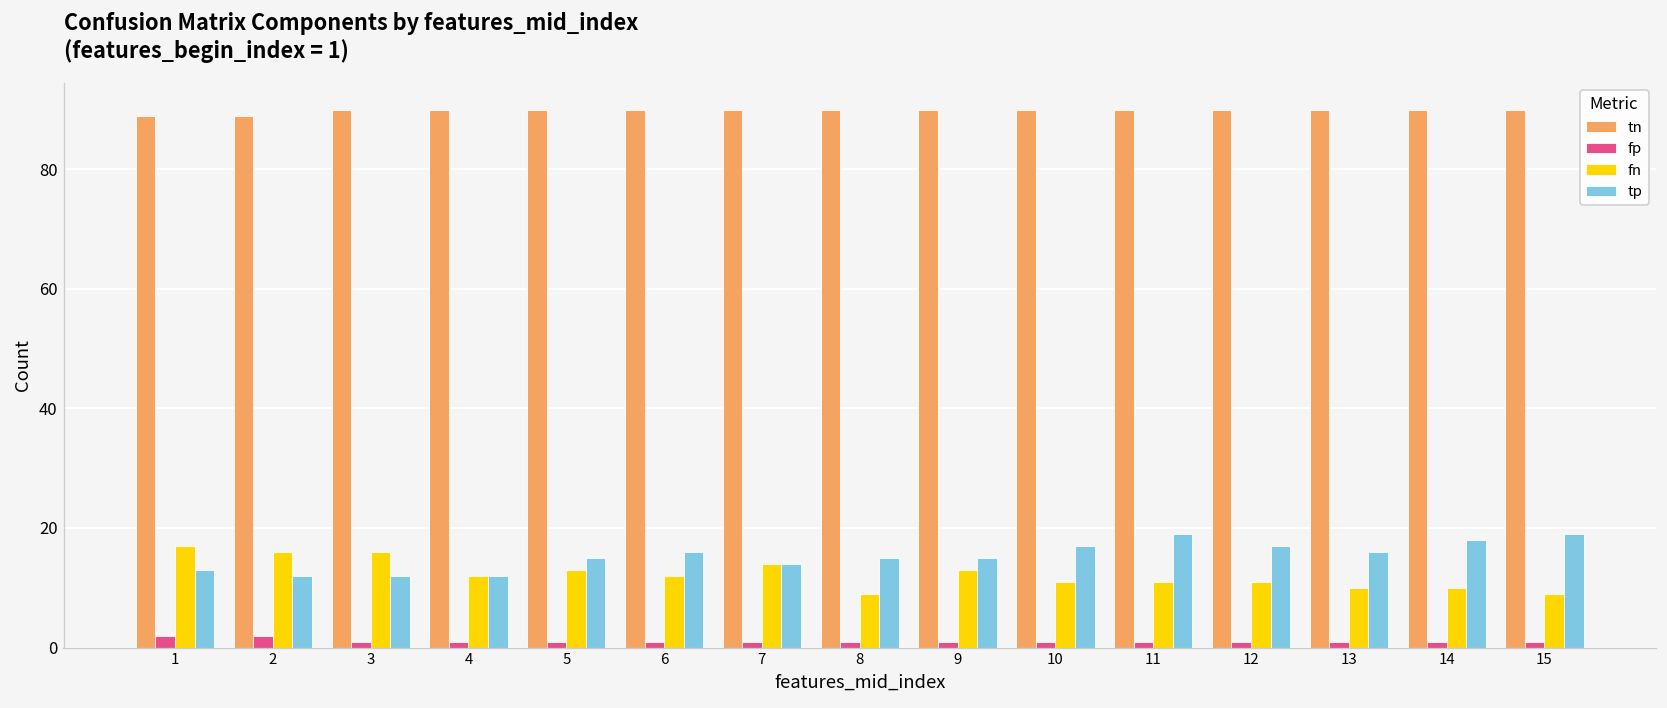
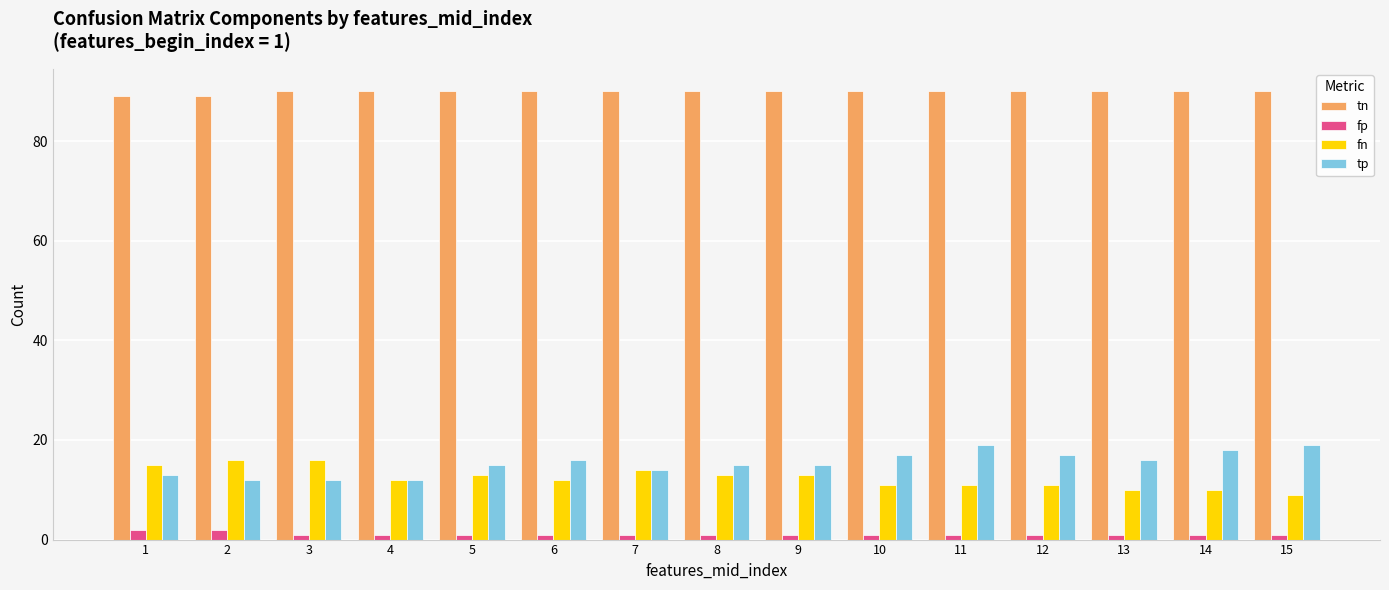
  {
    "tn": {
      "1": 89,
      "2": 89,
      "3": 90,
      "4": 90,
      "5": 90,
      "6": 90,
      "7": 90,
      "8": 90,
      "9": 90,
      "10": 90,
      "11": 90,
      "12": 90,
      "13": 90,
      "14": 90,
      "15": 90
    },
    "fp": {
      "1": 2,
      "2": 2,
      "3": 1,
      "4": 1,
      "5": 1,
      "6": 1,
      "7": 1,
      "8": 1,
      "9": 1,
      "10": 1,
      "11": 1,
      "12": 1,
      "13": 1,
      "14": 1,
      "15": 1
    },
    "fn": {
-     "1": 17,
+     "1": 15,
      "2": 16,
      "3": 16,
      "4": 12,
      "5": 13,
      "6": 12,
      "7": 14,
-     "8": 9,
+     "8": 13,
      "9": 13,
      "10": 11,
      "11": 11,
      "12": 11,
      "13": 10,
      "14": 10,
      "15": 9
    },
    "tp": {
      "1": 13,
      "2": 12,
      "3": 12,
      "4": 12,
      "5": 15,
      "6": 16,
      "7": 14,
      "8": 15,
      "9": 15,
      "10": 17,
      "11": 19,
      "12": 17,
      "13": 16,
      "14": 18,
      "15": 19
    }
  }
